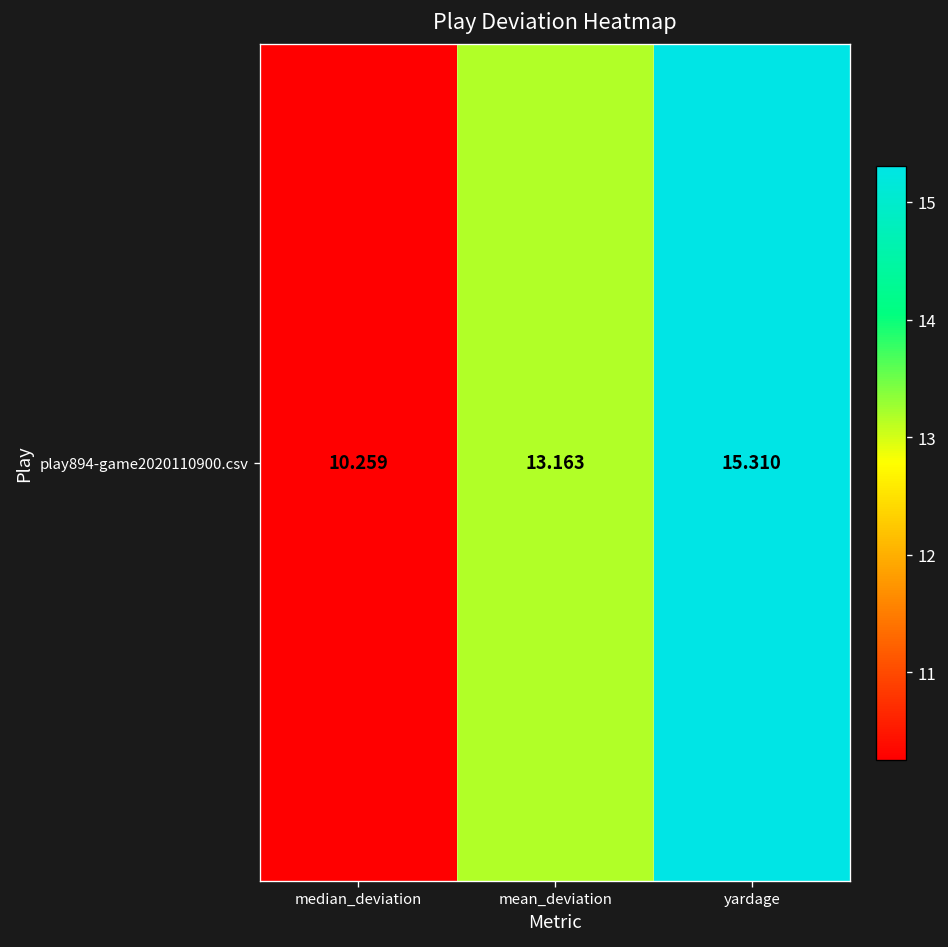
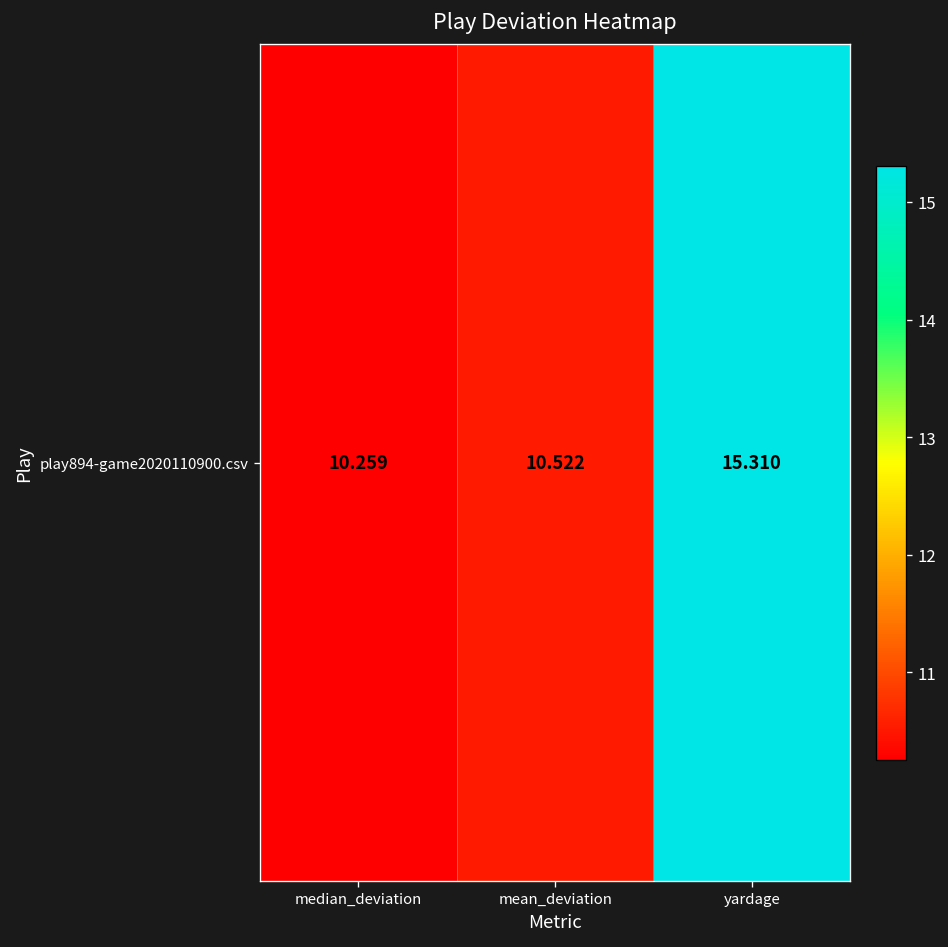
  {
    "play894-game2020110900.csv": {
      "median_deviation": 10.259,
-     "mean_deviation": 13.163,
+     "mean_deviation": 10.522,
      "yardage": 15.310
    }
  }
